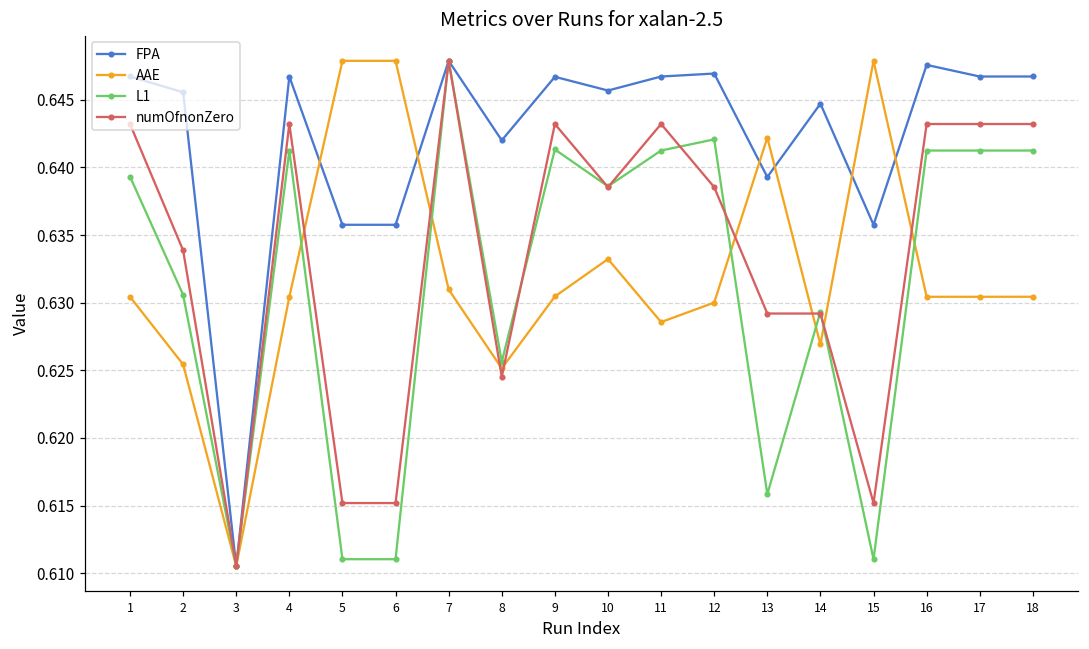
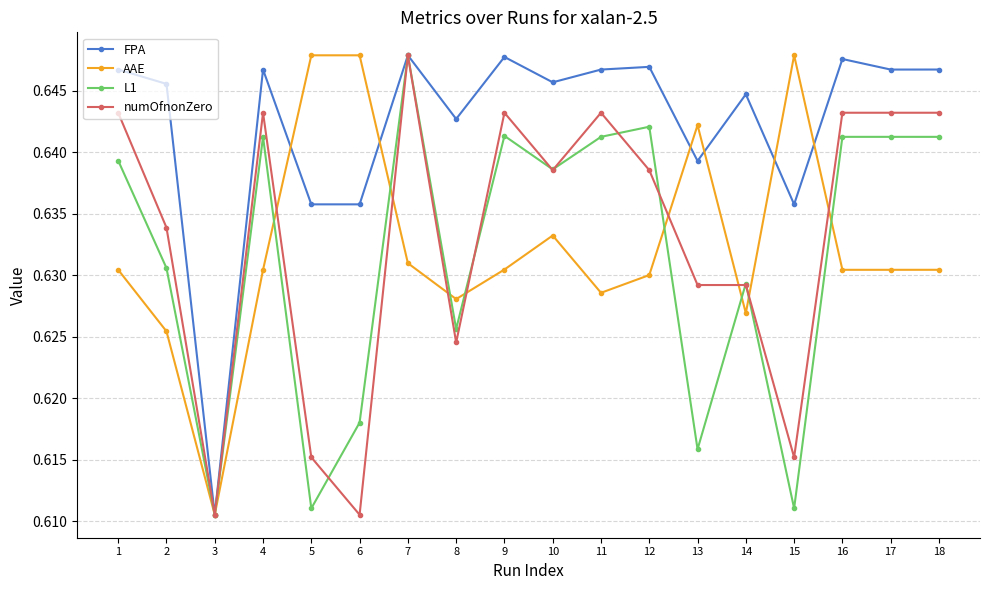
  {
    "FPA": {
      "4": 0.6467,
      "5": 0.6358,
      "6": 0.6358,
-     "8": 0.6420,
-     "9": 0.6467,
+     "8": 0.6427,
+     "9": 0.6477,
      "10": 0.6457,
      "11": 0.6467,
      "12": 0.6469,
      "13": 0.6393,
      "14": 0.6447,
      "15": 0.6358,
      "16": 0.6476,
      "17": 0.6467,
      "18": 0.6467
    },
    "AAE": {
      "1": 0.6304,
      "2": 0.6254,
      "4": 0.6304,
      "5": 0.6479,
      "6": 0.6479,
      "7": 0.6310,
-     "8": 0.6251,
+     "8": 0.6281,
      "9": 0.6305,
      "10": 0.6332,
      "11": 0.6286,
      "12": 0.6300,
      "13": 0.6422,
      "14": 0.6269,
      "15": 0.6479,
      "16": 0.6304,
      "17": 0.6304,
      "18": 0.6304
    },
    "L1": {
      "1": 0.6393,
      "2": 0.6306,
      "4": 0.6412,
      "5": 0.6110,
-     "6": 0.6110,
+     "6": 0.6180,
      "8": 0.6256,
      "9": 0.6413,
      "11": 0.6412,
      "12": 0.6421,
      "13": 0.6158,
      "15": 0.6110,
      "16": 0.6412,
      "17": 0.6412,
      "18": 0.6412
    },
    "numOfnonZero": {
      "2": 0.6339,
      "4": 0.6432,
      "5": 0.6152,
-     "6": 0.6152,
+     "6": 0.6105,
      "8": 0.6245,
      "9": 0.6432,
      "11": 0.6432,
      "12": 0.6385,
      "13": 0.6292,
      "15": 0.6152,
      "16": 0.6432,
      "17": 0.6432,
      "18": 0.6432
    }
  }
